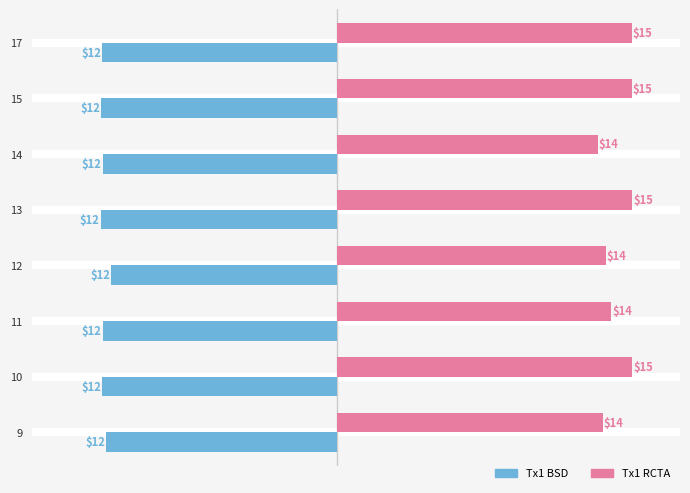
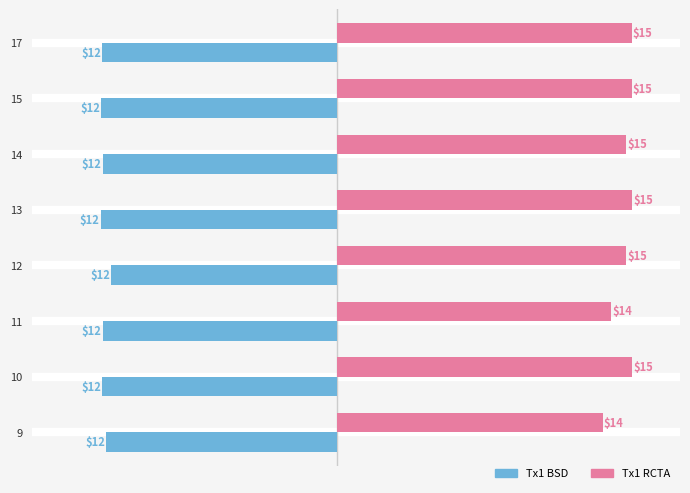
  {
    "Tx1 RCTA": {
      "17": "$15",
      "15": "$15",
-     "14": "$14",
+     "14": "$15",
      "13": "$15",
-     "12": "$14",
+     "12": "$15",
      "11": "$14",
      "10": "$15",
      "9": "$14"
    }
  }
